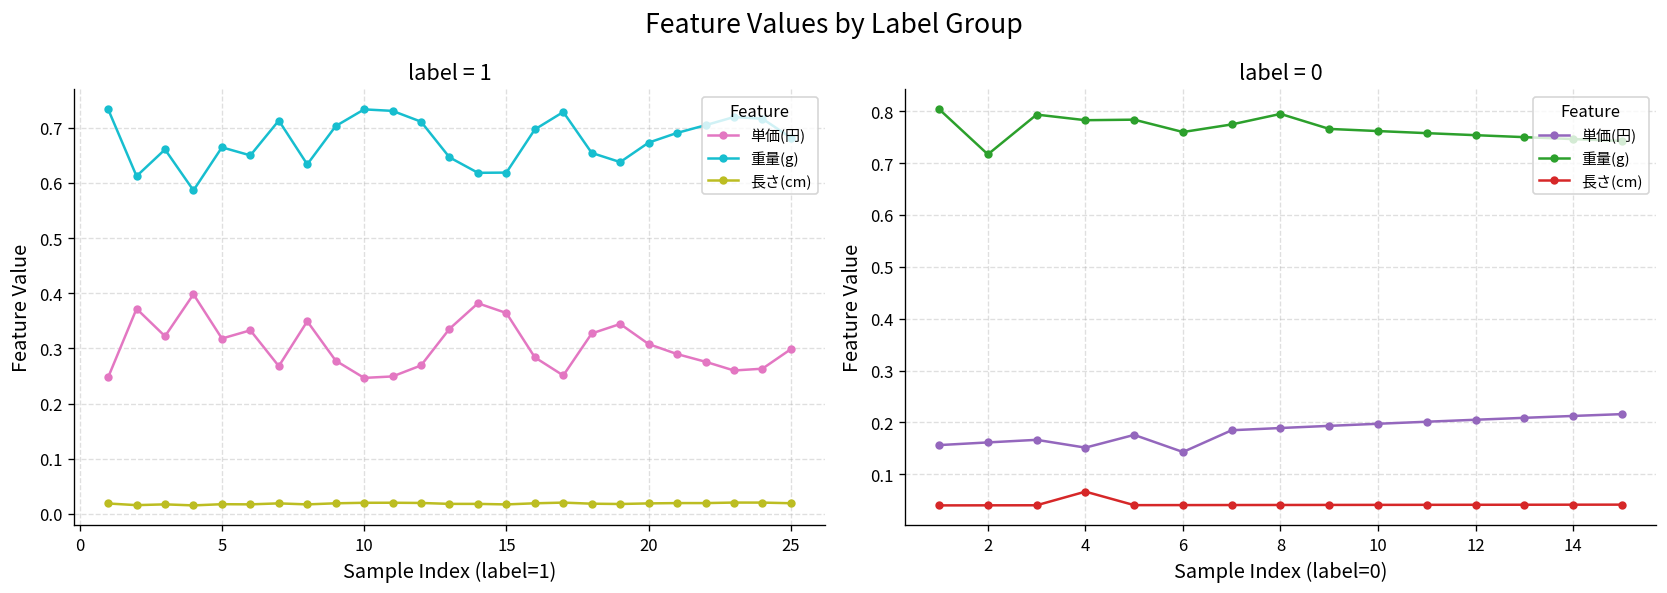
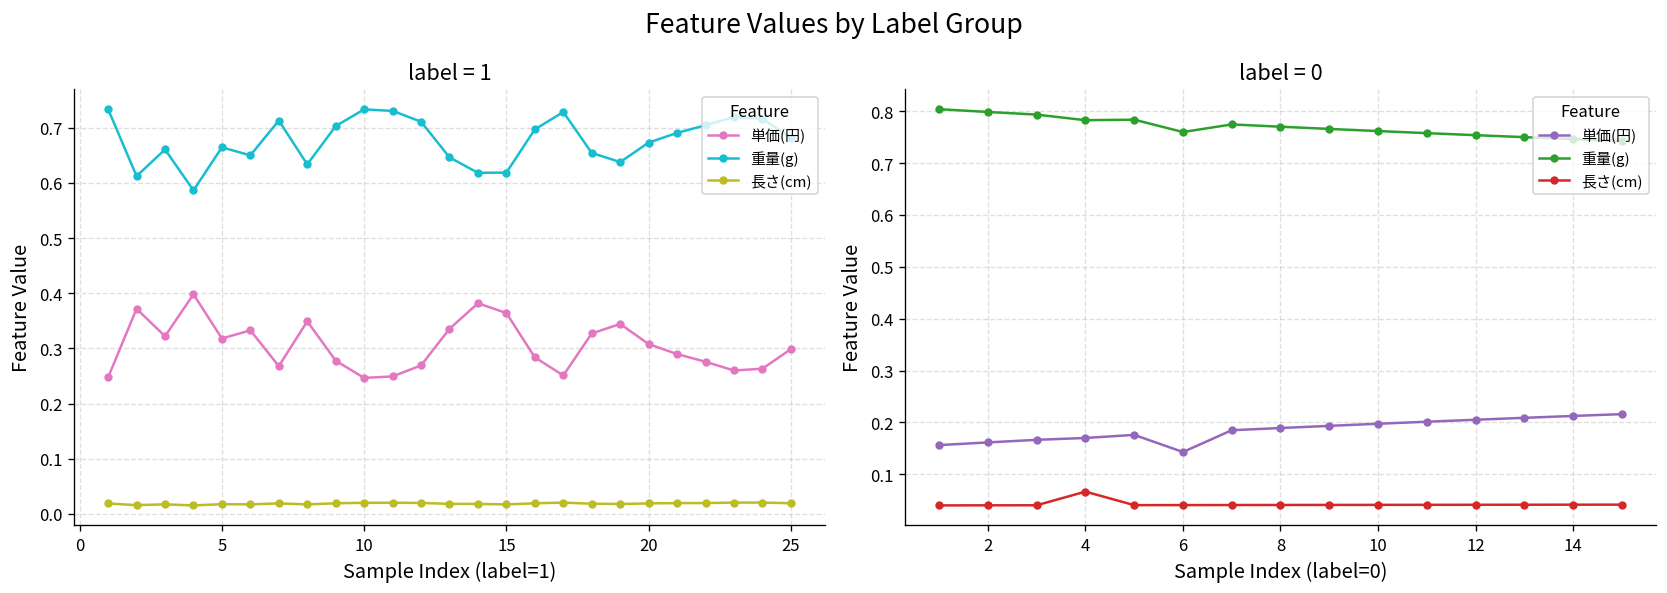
  {
    "label = 0": {
      "単価(円)": {
        "2": 0.16,
-       "4": 0.15,
+       "4": 0.17,
        "6": 0.14,
        "8": 0.19,
        "10": 0.20,
        "12": 0.21,
        "14": 0.21
      },
      "重量(g)": {
-       "2": 0.72,
+       "2": 0.80,
        "4": 0.78,
        "6": 0.76,
-       "8": 0.79,
+       "8": 0.77,
        "10": 0.76,
        "12": 0.75
      },
      "長さ(cm)": {
        "2": 0.04,
        "4": 0.07,
        "6": 0.04,
        "8": 0.04,
        "10": 0.04,
        "12": 0.04,
        "14": 0.04
      }
    }
  }
